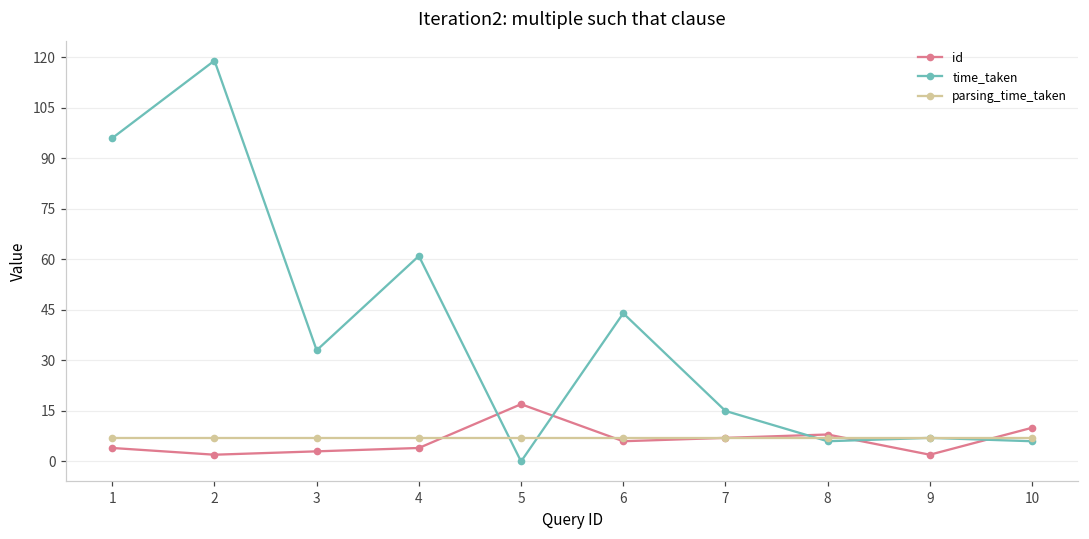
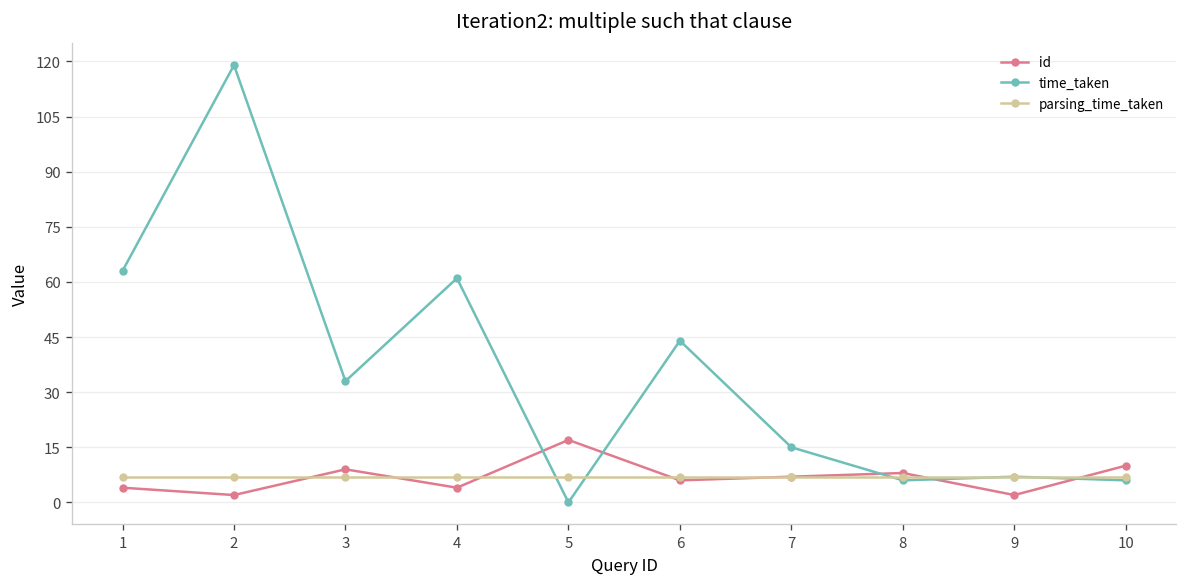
  {
    "id": {
      "1": 4,
      "2": 2,
-     "3": 3,
+     "3": 9,
      "4": 4,
      "5": 17,
      "6": 6,
      "8": 8,
      "9": 2,
      "10": 10
    },
    "time_taken": {
-     "1": 96,
+     "1": 63,
      "2": 119,
      "3": 33,
      "4": 61,
      "5": 0,
      "6": 44,
      "7": 15,
      "8": 6,
      "10": 6
    },
    "parsing_time_taken": {
      "1": 7,
      "2": 7,
      "3": 7,
      "4": 7,
      "5": 7,
      "6": 7,
      "8": 7,
      "10": 7
    }
  }
